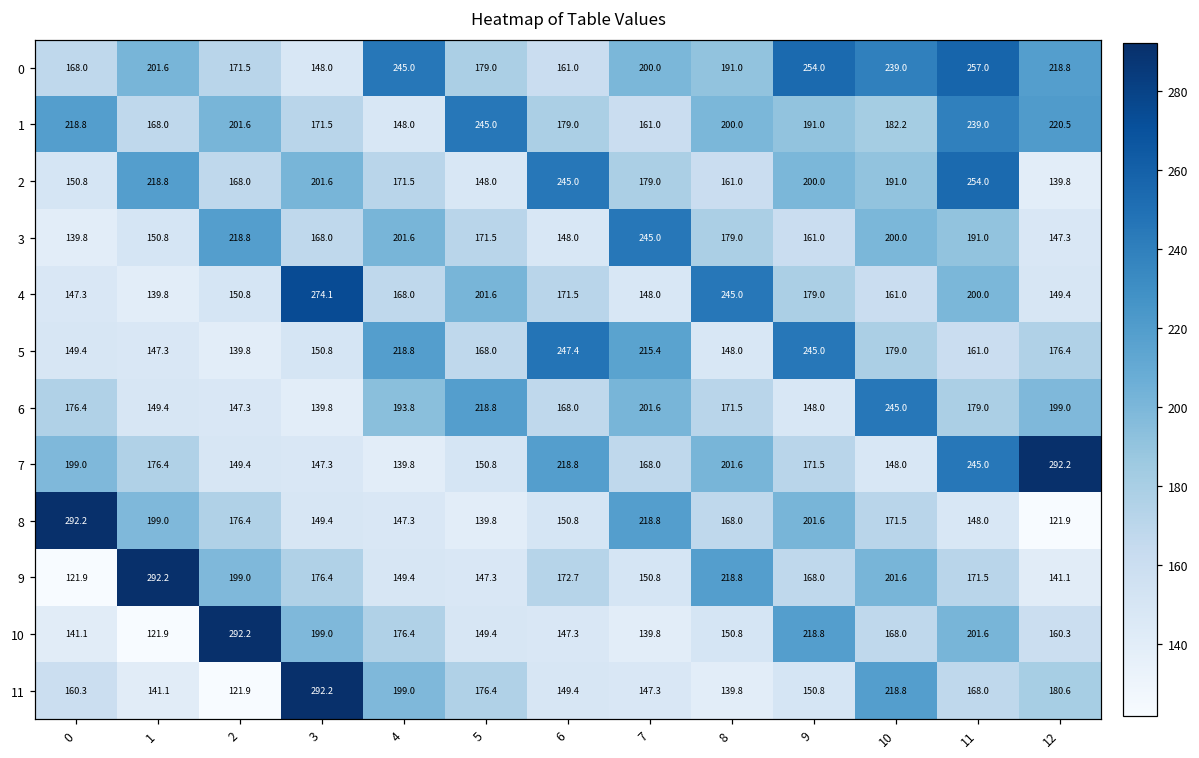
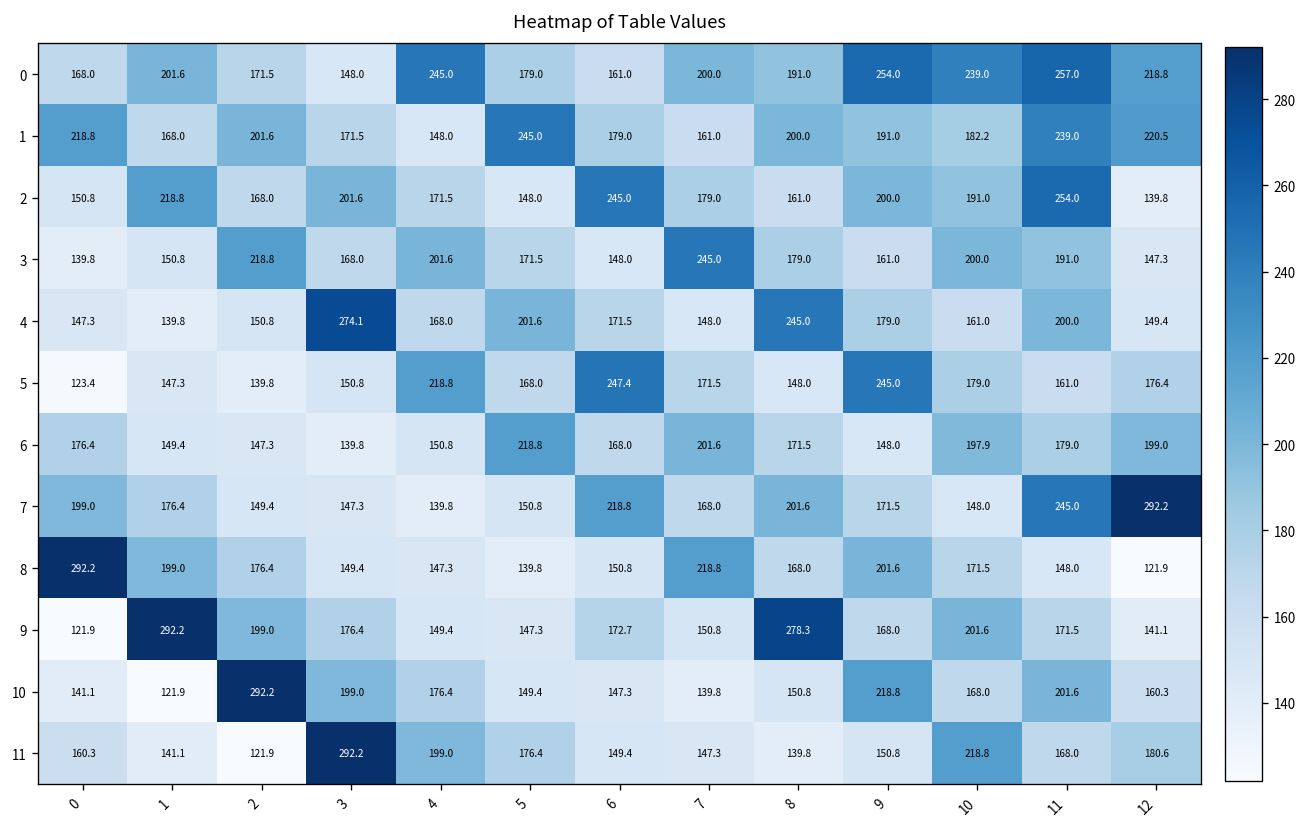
  {
    "0": {
      "0": 168.0,
      "1": 201.6,
      "2": 171.5,
      "3": 148.0,
      "4": 245.0,
      "5": 179.0,
      "6": 161.0,
      "7": 200.0,
      "8": 191.0,
      "9": 254.0,
      "10": 239.0,
      "11": 257.0,
      "12": 218.8
    },
    "1": {
      "0": 218.8,
      "1": 168.0,
      "2": 201.6,
      "3": 171.5,
      "4": 148.0,
      "5": 245.0,
      "6": 179.0,
      "7": 161.0,
      "8": 200.0,
      "9": 191.0,
      "10": 182.2,
      "11": 239.0,
      "12": 220.5
    },
    "2": {
      "0": 150.8,
      "1": 218.8,
      "2": 168.0,
      "3": 201.6,
      "4": 171.5,
      "5": 148.0,
      "6": 245.0,
      "7": 179.0,
      "8": 161.0,
      "9": 200.0,
      "10": 191.0,
      "11": 254.0,
      "12": 139.8
    },
    "3": {
      "0": 139.8,
      "1": 150.8,
      "2": 218.8,
      "3": 168.0,
      "4": 201.6,
      "5": 171.5,
      "6": 148.0,
      "7": 245.0,
      "8": 179.0,
      "9": 161.0,
      "10": 200.0,
      "11": 191.0,
      "12": 147.3
    },
    "4": {
      "0": 147.3,
      "1": 139.8,
      "2": 150.8,
      "3": 274.1,
      "4": 168.0,
      "5": 201.6,
      "6": 171.5,
      "7": 148.0,
      "8": 245.0,
      "9": 179.0,
      "10": 161.0,
      "11": 200.0,
      "12": 149.4
    },
    "5": {
-     "0": 149.4,
+     "0": 123.4,
      "1": 147.3,
      "2": 139.8,
      "3": 150.8,
      "4": 218.8,
      "5": 168.0,
      "6": 247.4,
-     "7": 215.4,
+     "7": 171.5,
      "8": 148.0,
      "9": 245.0,
      "10": 179.0,
      "11": 161.0,
      "12": 176.4
    },
    "6": {
      "0": 176.4,
      "1": 149.4,
      "2": 147.3,
      "3": 139.8,
-     "4": 193.8,
+     "4": 150.8,
      "5": 218.8,
      "6": 168.0,
      "7": 201.6,
      "8": 171.5,
      "9": 148.0,
-     "10": 245.0,
+     "10": 197.9,
      "11": 179.0,
      "12": 199.0
    },
    "7": {
      "0": 199.0,
      "1": 176.4,
      "2": 149.4,
      "3": 147.3,
      "4": 139.8,
      "5": 150.8,
      "6": 218.8,
      "7": 168.0,
      "8": 201.6,
      "9": 171.5,
      "10": 148.0,
      "11": 245.0,
      "12": 292.2
    },
    "8": {
      "0": 292.2,
      "1": 199.0,
      "2": 176.4,
      "3": 149.4,
      "4": 147.3,
      "5": 139.8,
      "6": 150.8,
      "7": 218.8,
      "8": 168.0,
      "9": 201.6,
      "10": 171.5,
      "11": 148.0,
      "12": 121.9
    },
    "9": {
      "0": 121.9,
      "1": 292.2,
      "2": 199.0,
      "3": 176.4,
      "4": 149.4,
      "5": 147.3,
      "6": 172.7,
      "7": 150.8,
-     "8": 218.8,
+     "8": 278.3,
      "9": 168.0,
      "10": 201.6,
      "11": 171.5,
      "12": 141.1
    },
    "10": {
      "0": 141.1,
      "1": 121.9,
      "2": 292.2,
      "3": 199.0,
      "4": 176.4,
      "5": 149.4,
      "6": 147.3,
      "7": 139.8,
      "8": 150.8,
      "9": 218.8,
      "10": 168.0,
      "11": 201.6,
      "12": 160.3
    },
    "11": {
      "0": 160.3,
      "1": 141.1,
      "2": 121.9,
      "3": 292.2,
      "4": 199.0,
      "5": 176.4,
      "6": 149.4,
      "7": 147.3,
      "8": 139.8,
      "9": 150.8,
      "10": 218.8,
      "11": 168.0,
      "12": 180.6
    }
  }
